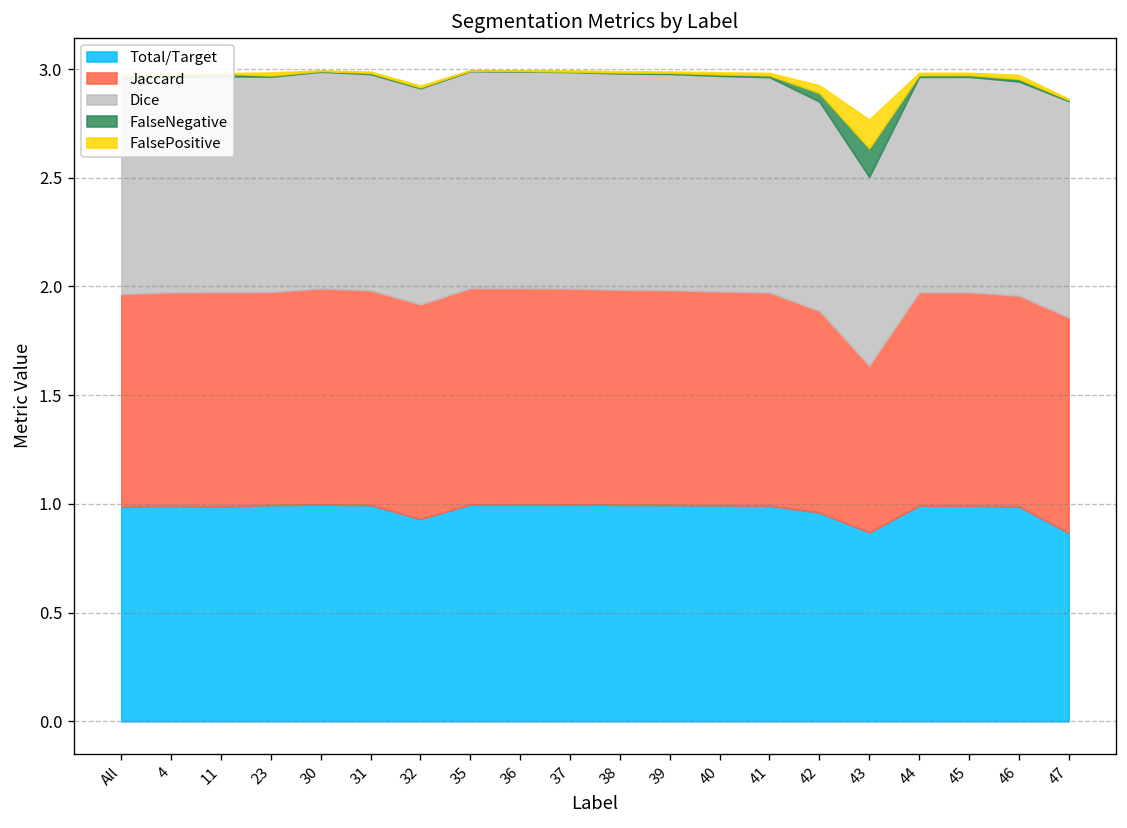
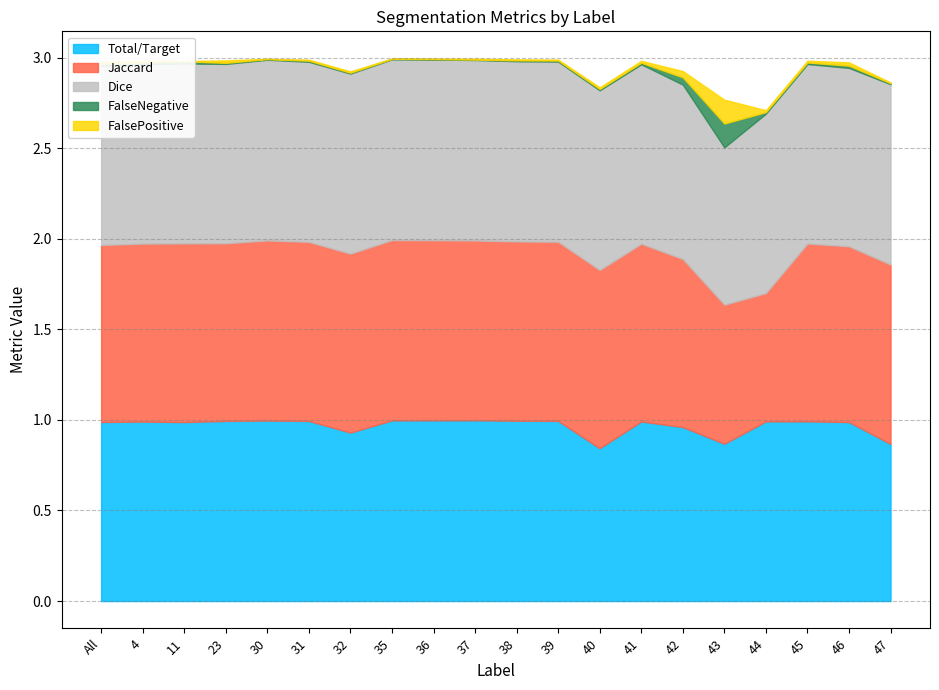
  {
    "Total/Target": {
      "All": 0.99,
      "4": 0.99,
      "11": 0.99,
      "23": 0.99,
      "30": 1.00,
      "31": 0.99,
      "32": 0.93,
      "35": 1.00,
      "36": 1.00,
      "37": 1.00,
      "38": 1.00,
      "39": 0.99,
-     "40": 0.99,
+     "40": 0.84,
      "41": 0.99,
      "42": 0.96,
      "43": 0.87,
      "44": 0.99,
      "45": 0.99,
      "46": 0.99,
      "47": 0.87
    },
    "Jaccard": {
      "All": 0.98,
      "4": 0.98,
      "11": 0.99,
      "23": 0.98,
      "30": 0.99,
      "31": 0.99,
      "32": 0.99,
      "35": 1.00,
      "36": 0.99,
      "37": 0.99,
      "38": 0.99,
      "39": 0.99,
      "40": 0.98,
      "41": 0.98,
      "42": 0.93,
      "43": 0.77,
-     "44": 0.98,
+     "44": 0.71,
      "45": 0.98,
      "46": 0.97,
      "47": 0.99
    },
    "Dice": {
      "42": 0.96,
      "43": 0.87
    },
    "FalseNegative": {
      "42": 0.04,
      "43": 0.13
    },
    "FalsePositive": {
      "23": 0.01,
      "42": 0.04,
      "43": 0.13,
      "46": 0.02
    }
  }
